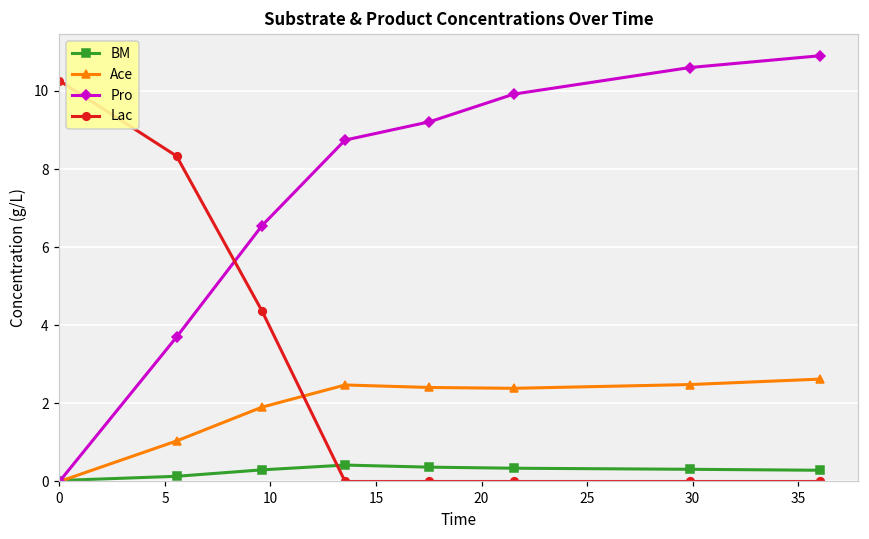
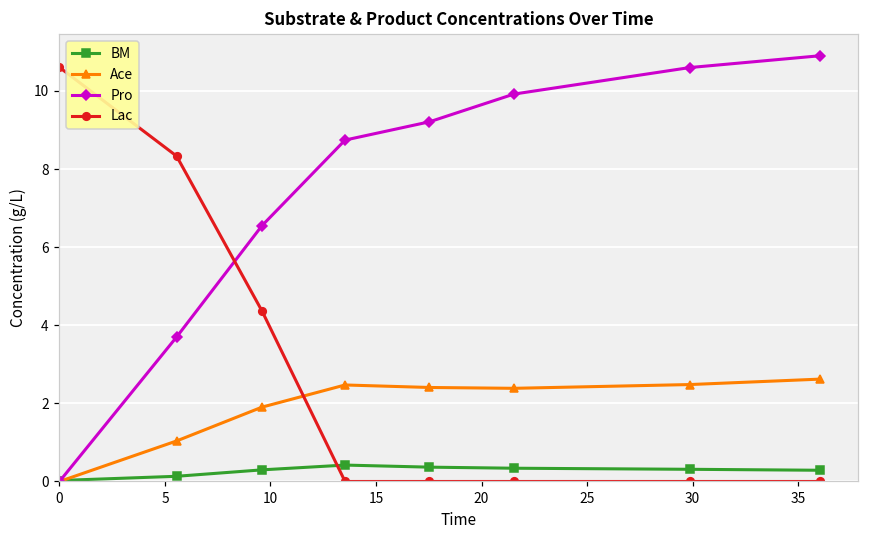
  {
    "Lac": {
-     "0": 10.3
+     "0": 10.6
    }
  }
